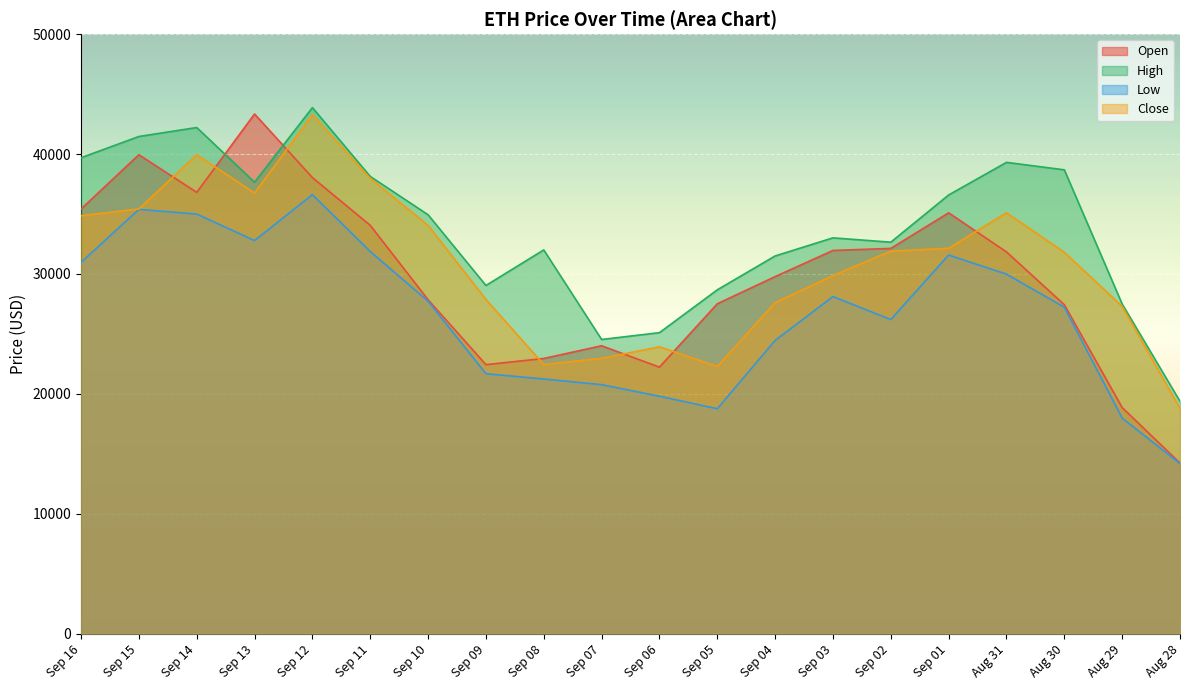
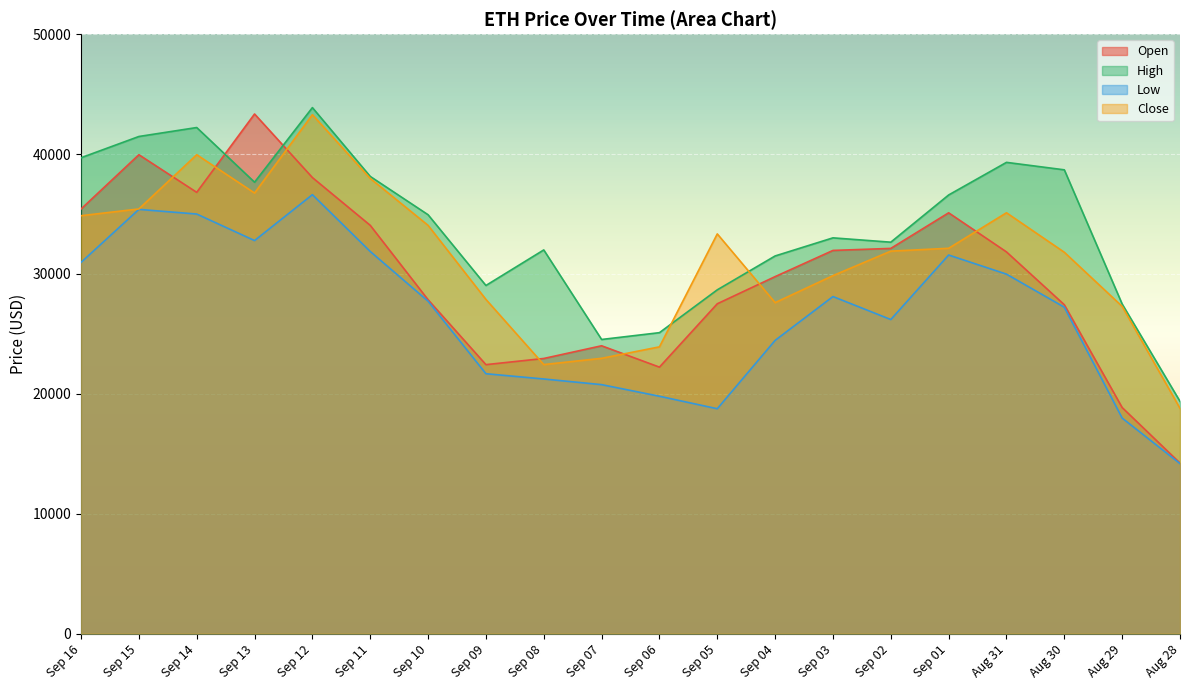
  {
    "Open": {
      "Sep 16": 35400,
      "Sep 15": 39900,
      "Sep 14": 36800,
      "Sep 13": 43300,
      "Sep 12": 38000,
      "Sep 11": 34100,
      "Sep 09": 22400,
      "Sep 08": 22900,
      "Sep 07": 24000,
      "Sep 06": 22200,
      "Sep 05": 27500,
      "Sep 04": 29800,
      "Sep 03": 32000,
      "Sep 02": 32100,
      "Sep 01": 35100,
      "Aug 31": 31800,
      "Aug 29": 18900
    },
    "High": {
      "Sep 16": 39700,
      "Sep 15": 41500,
      "Sep 14": 42200,
      "Sep 13": 37700,
      "Sep 12": 43900,
      "Sep 10": 34900,
      "Sep 09": 29000,
      "Sep 08": 32000,
      "Sep 07": 24500,
      "Sep 06": 25100,
      "Sep 05": 28700,
      "Sep 04": 31500,
      "Sep 03": 33000,
      "Sep 02": 32600,
      "Sep 01": 36600,
      "Aug 31": 39300,
      "Aug 30": 38700,
      "Aug 28": 19400
    },
    "Low": {
      "Sep 16": 31000,
      "Sep 14": 35000,
      "Sep 13": 32800,
      "Sep 12": 36600,
      "Sep 11": 31900,
      "Sep 09": 21700,
      "Sep 08": 21200,
      "Sep 07": 20800,
      "Sep 06": 19800,
      "Sep 05": 18800,
      "Sep 04": 24500,
      "Sep 03": 28100,
      "Sep 02": 26200,
      "Sep 01": 31600,
      "Aug 31": 30000,
      "Aug 29": 18000
    },
    "Close": {
      "Sep 16": 34900,
      "Sep 14": 39900,
      "Sep 13": 36700,
      "Sep 12": 43300,
      "Sep 10": 34100,
      "Sep 09": 27900,
      "Sep 08": 22400,
      "Sep 07": 23000,
      "Sep 06": 23900,
-     "Sep 05": 22300,
+     "Sep 05": 33300,
      "Sep 04": 27600,
      "Sep 03": 29900,
      "Sep 02": 31900,
      "Sep 01": 32100,
      "Aug 31": 35100,
      "Aug 30": 31800,
      "Aug 28": 18800
    }
  }
